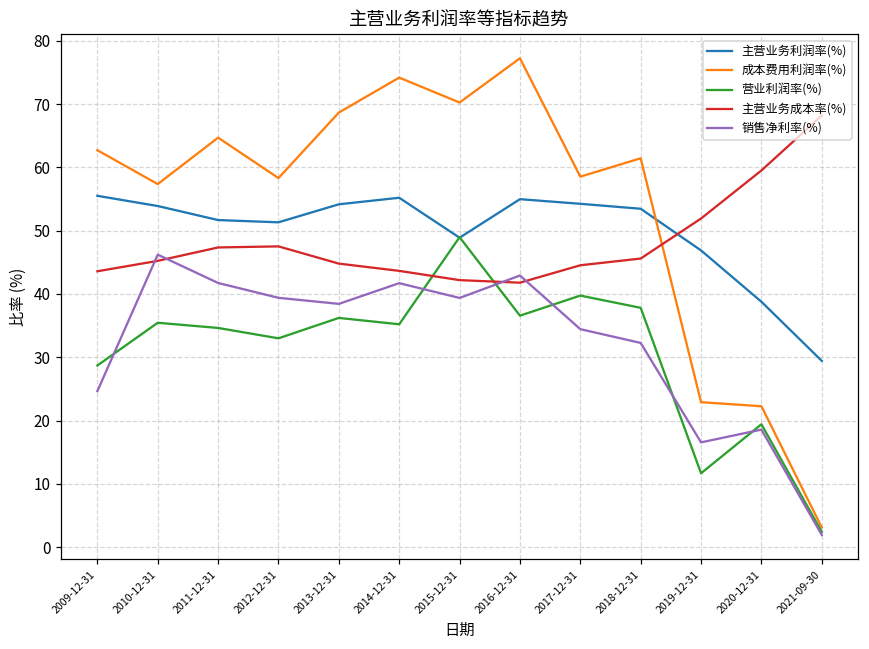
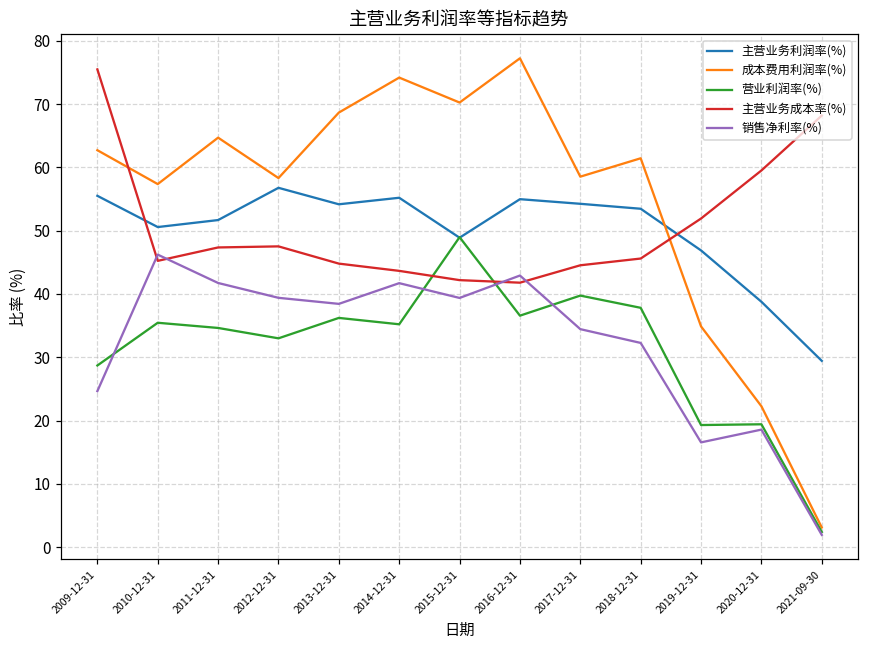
  {
    "主营业务利润率(%)": {
      "2009-12-31": 56,
-     "2010-12-31": 54,
+     "2010-12-31": 51,
      "2011-12-31": 52,
-     "2012-12-31": 51,
+     "2012-12-31": 57,
      "2013-12-31": 54,
      "2014-12-31": 55,
      "2016-12-31": 55,
      "2017-12-31": 54,
      "2018-12-31": 53,
      "2019-12-31": 47,
      "2020-12-31": 39,
      "2021-09-30": 29
    },
    "成本费用利润率(%)": {
      "2009-12-31": 63,
      "2010-12-31": 57,
      "2011-12-31": 65,
      "2012-12-31": 58,
      "2013-12-31": 69,
      "2014-12-31": 74,
      "2015-12-31": 70,
      "2016-12-31": 77,
      "2017-12-31": 59,
      "2018-12-31": 61,
-     "2019-12-31": 23,
+     "2019-12-31": 35,
      "2020-12-31": 22,
      "2021-09-30": 3
    },
    "营业利润率(%)": {
      "2009-12-31": 29,
      "2010-12-31": 35,
      "2011-12-31": 35,
      "2012-12-31": 33,
      "2013-12-31": 36,
      "2014-12-31": 35,
      "2016-12-31": 37,
      "2017-12-31": 40,
      "2018-12-31": 38,
-     "2019-12-31": 12,
+     "2019-12-31": 19,
      "2020-12-31": 19,
      "2021-09-30": 2
    },
    "主营业务成本率(%)": {
-     "2009-12-31": 44,
+     "2009-12-31": 75,
      "2010-12-31": 45,
      "2011-12-31": 47,
      "2012-12-31": 48,
      "2013-12-31": 45,
      "2014-12-31": 44,
      "2015-12-31": 42,
      "2016-12-31": 42,
      "2017-12-31": 45,
      "2018-12-31": 46,
      "2019-12-31": 52,
      "2020-12-31": 60
    },
    "销售净利率(%)": {
      "2009-12-31": 25,
      "2010-12-31": 46,
      "2011-12-31": 42,
      "2012-12-31": 39,
      "2013-12-31": 38,
      "2014-12-31": 42,
      "2015-12-31": 39,
      "2016-12-31": 43,
      "2017-12-31": 34,
      "2018-12-31": 32,
      "2019-12-31": 17,
      "2020-12-31": 19,
      "2021-09-30": 2
    }
  }
